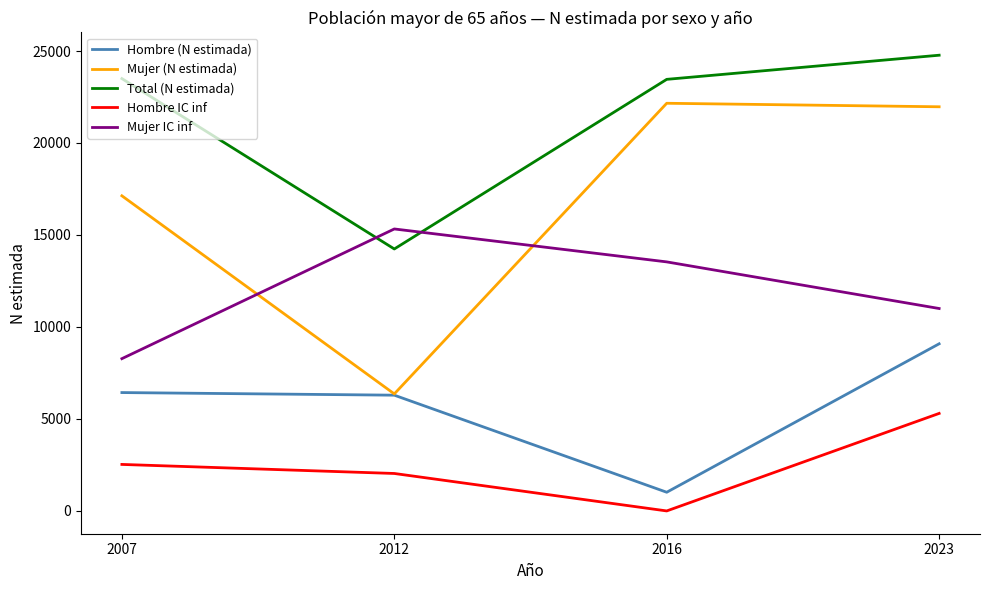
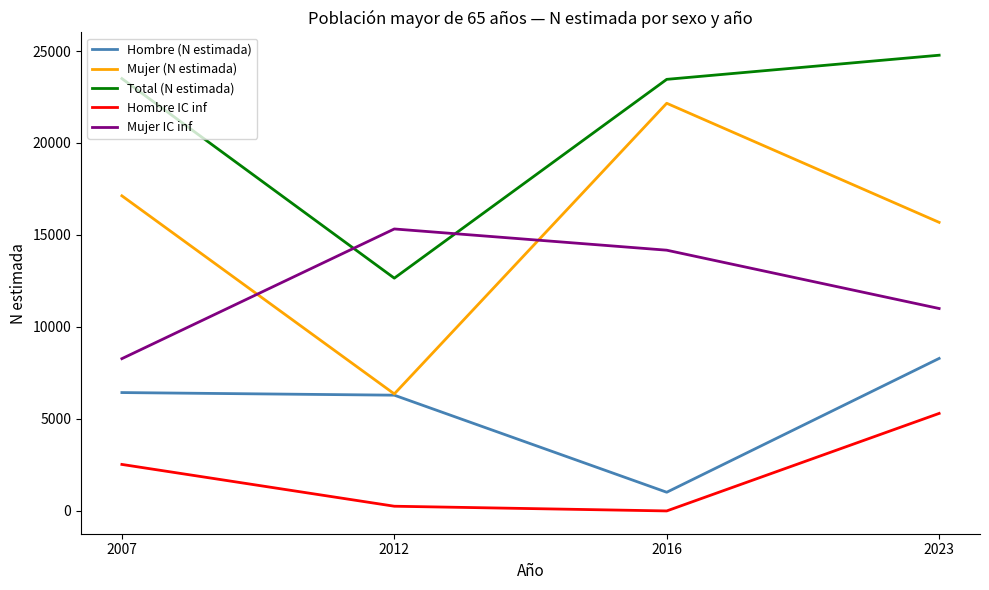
  {
    "Hombre (N estimada)": {
      "2007": 6400,
      "2016": 1000,
-     "2023": 9100
+     "2023": 8300
    },
    "Mujer (N estimada)": {
      "2007": 17100,
      "2016": 22200,
-     "2023": 22000
+     "2023": 15700
    },
    "Total (N estimada)": {
-     "2012": 14200,
+     "2012": 12700,
      "2016": 23500,
      "2023": 24800
    },
    "Hombre IC inf": {
      "2007": 2500,
-     "2012": 2000,
+     "2012": 300,
      "2016": 0,
      "2023": 5300
    },
    "Mujer IC inf": {
      "2007": 8300,
      "2012": 15300,
-     "2016": 13500,
+     "2016": 14200,
      "2023": 11000
    }
  }
